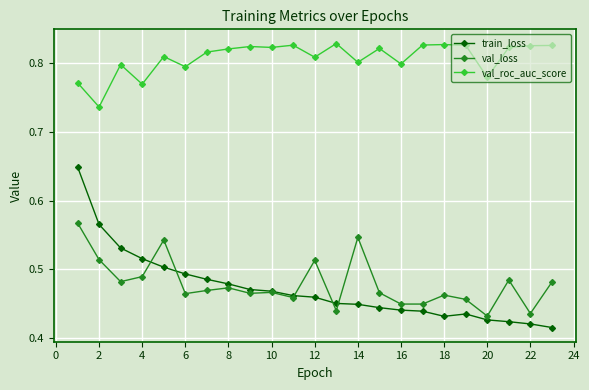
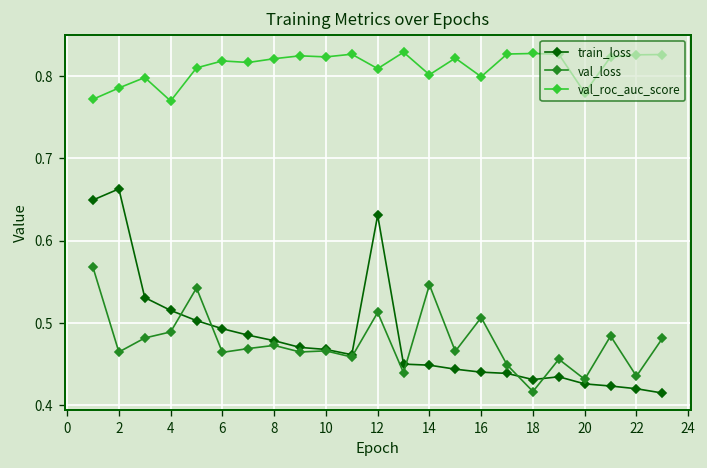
  {
    "train_loss": {
-     "2": 0.57,
+     "2": 0.66,
      "4": 0.52,
      "6": 0.49,
      "8": 0.48,
-     "12": 0.46,
+     "12": 0.63,
      "14": 0.45,
      "16": 0.44,
      "18": 0.43,
      "20": 0.43,
      "22": 0.42
    },
    "val_loss": {
-     "2": 0.51,
+     "2": 0.46,
      "4": 0.49,
      "6": 0.46,
      "8": 0.47,
      "12": 0.51,
      "14": 0.55,
-     "16": 0.45,
-     "18": 0.46,
+     "16": 0.51,
+     "18": 0.42,
      "20": 0.43,
      "22": 0.44
    },
    "val_roc_auc_score": {
-     "2": 0.74,
+     "2": 0.79,
      "4": 0.77,
-     "6": 0.80,
+     "6": 0.82,
      "8": 0.82,
      "10": 0.82,
      "12": 0.81,
      "14": 0.80,
      "16": 0.80,
      "18": 0.83
    }
  }
